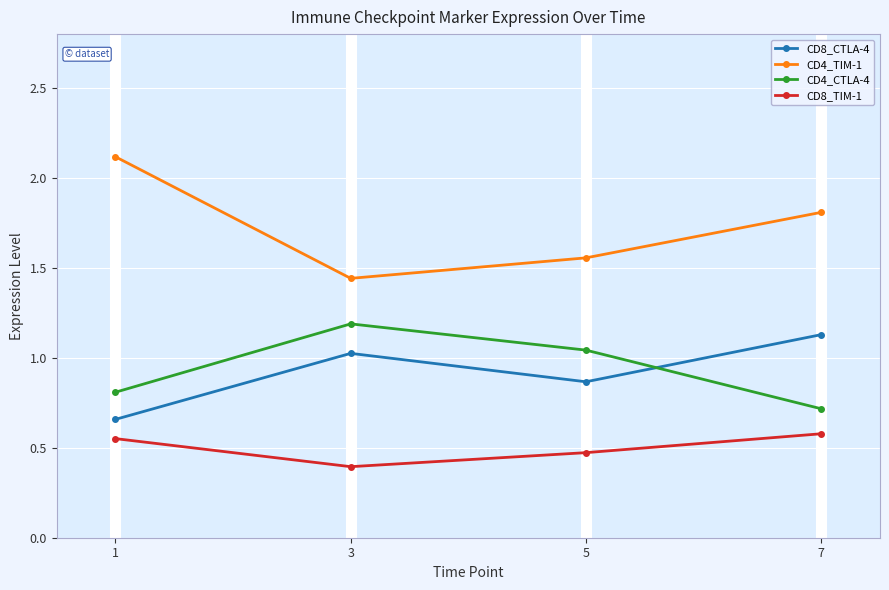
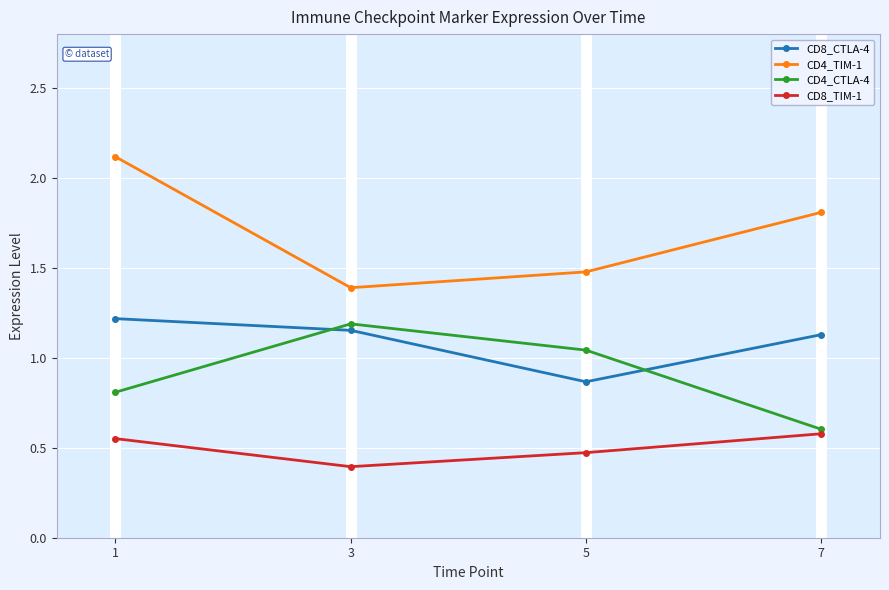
  {
    "CD8_CTLA-4": {
-     "1": 0.66,
-     "3": 1.03,
+     "1": 1.22,
+     "3": 1.15,
      "5": 0.87,
      "7": 1.13
    },
    "CD4_TIM-1": {
      "1": 2.12,
-     "3": 1.44,
-     "5": 1.56,
+     "3": 1.39,
+     "5": 1.48,
      "7": 1.81
    },
    "CD4_CTLA-4": {
      "1": 0.81,
      "3": 1.19,
      "5": 1.04,
-     "7": 0.72
+     "7": 0.60
    },
    "CD8_TIM-1": {
      "1": 0.55,
      "3": 0.40,
      "5": 0.47,
      "7": 0.58
    }
  }
